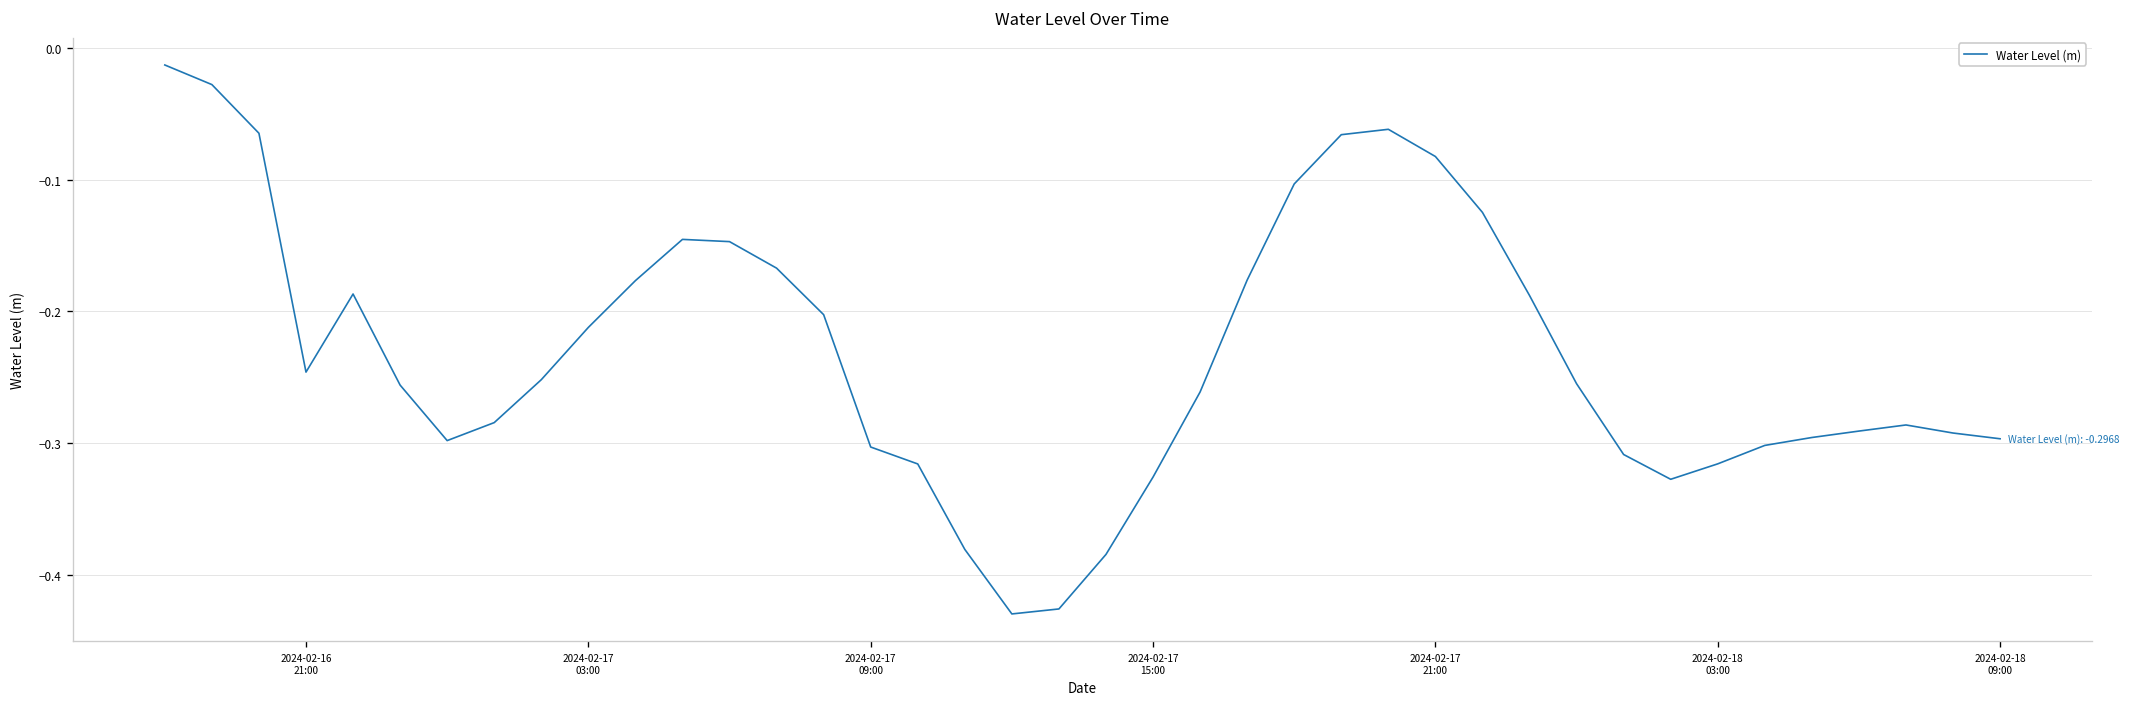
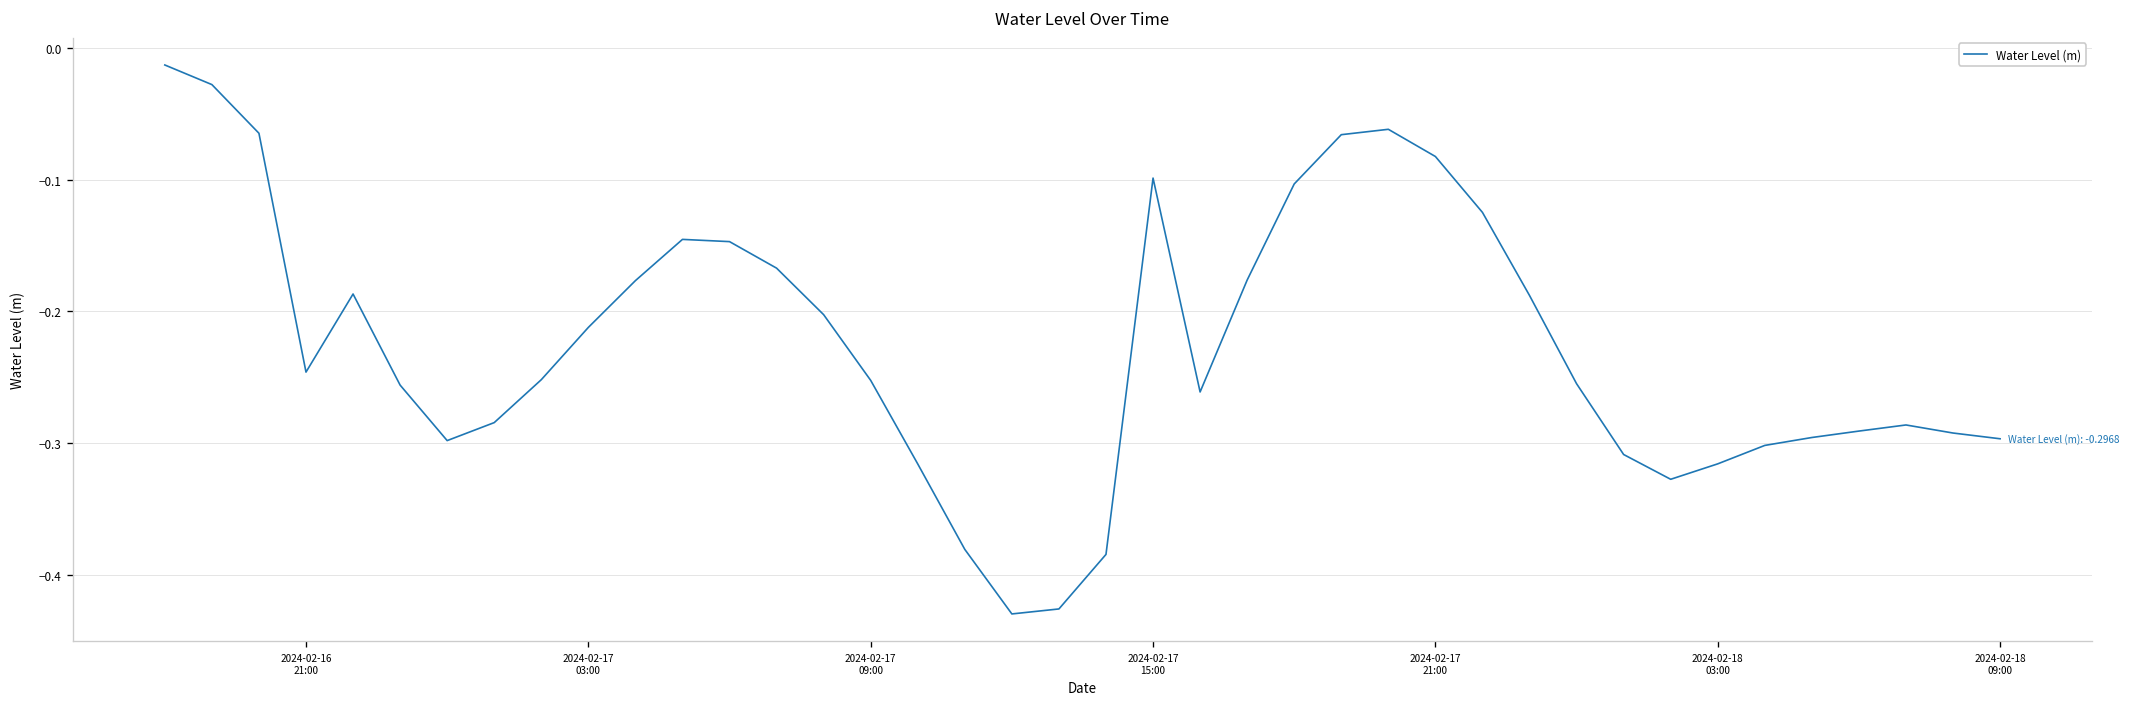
  {
    "2024-02-16 21:00": -0.246,
    "2024-02-17 03:00": -0.212,
-   "2024-02-17 09:00": -0.303,
-   "2024-02-17 15:00": -0.326,
+   "2024-02-17 09:00": -0.252,
+   "2024-02-17 15:00": -0.099,
    "2024-02-17 21:00": -0.082,
    "2024-02-18 03:00": -0.316
  }
